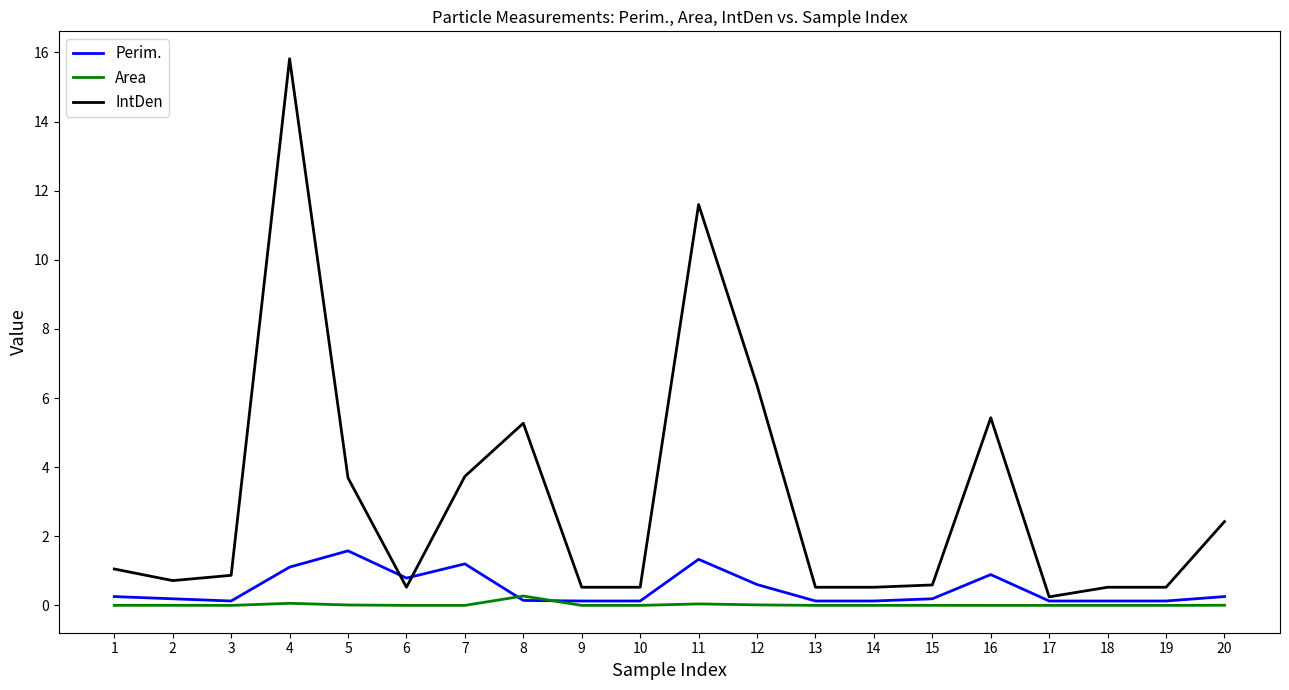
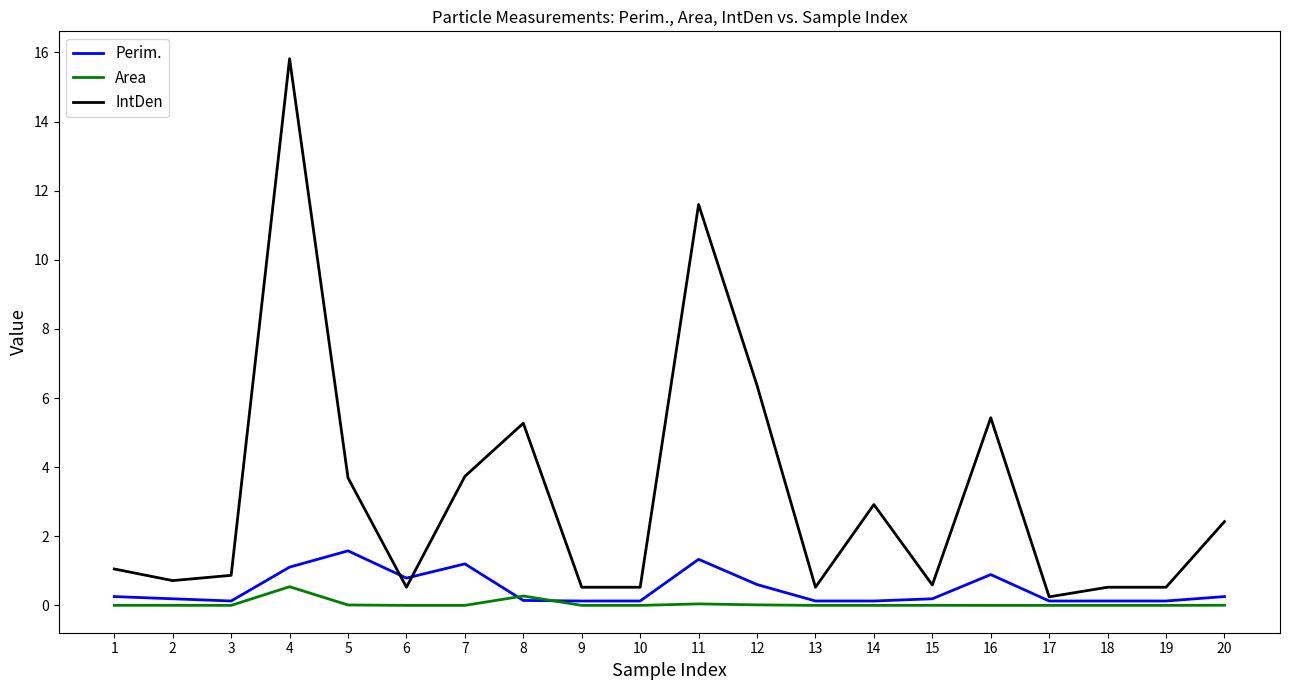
  {
    "Perim.": {
      "1": 0.3,
      "2": 0.2,
      "3": 0.1,
      "4": 1.1,
      "5": 1.6,
      "6": 0.8,
      "7": 1.2,
      "8": 0.1,
      "9": 0.1,
      "10": 0.1,
      "11": 1.3,
      "12": 0.6,
      "13": 0.1,
      "14": 0.1,
      "15": 0.2,
      "16": 0.9,
      "17": 0.1,
      "18": 0.1,
      "19": 0.1,
      "20": 0.3
    },
    "Area": {
      "1": 0.0,
      "2": 0.0,
      "3": 0.0,
-     "4": 0.1,
+     "4": 0.5,
      "5": 0.0,
      "6": 0.0,
      "7": 0.0,
      "8": 0.3,
      "9": 0.0,
      "10": 0.0,
      "11": 0.0,
      "12": 0.0,
      "13": 0.0,
      "14": 0.0,
      "15": 0.0,
      "16": 0.0,
      "17": 0.0,
      "18": 0.0,
      "19": 0.0,
      "20": 0.0
    },
    "IntDen": {
      "1": 1.1,
      "2": 0.7,
      "3": 0.9,
      "4": 15.8,
      "5": 3.7,
      "6": 0.5,
      "7": 3.7,
      "8": 5.3,
      "9": 0.5,
      "10": 0.5,
      "11": 11.6,
      "12": 6.4,
      "13": 0.5,
-     "14": 0.5,
+     "14": 2.9,
      "15": 0.6,
      "16": 5.4,
      "17": 0.2,
      "18": 0.5,
      "19": 0.5,
      "20": 2.4
    }
  }
